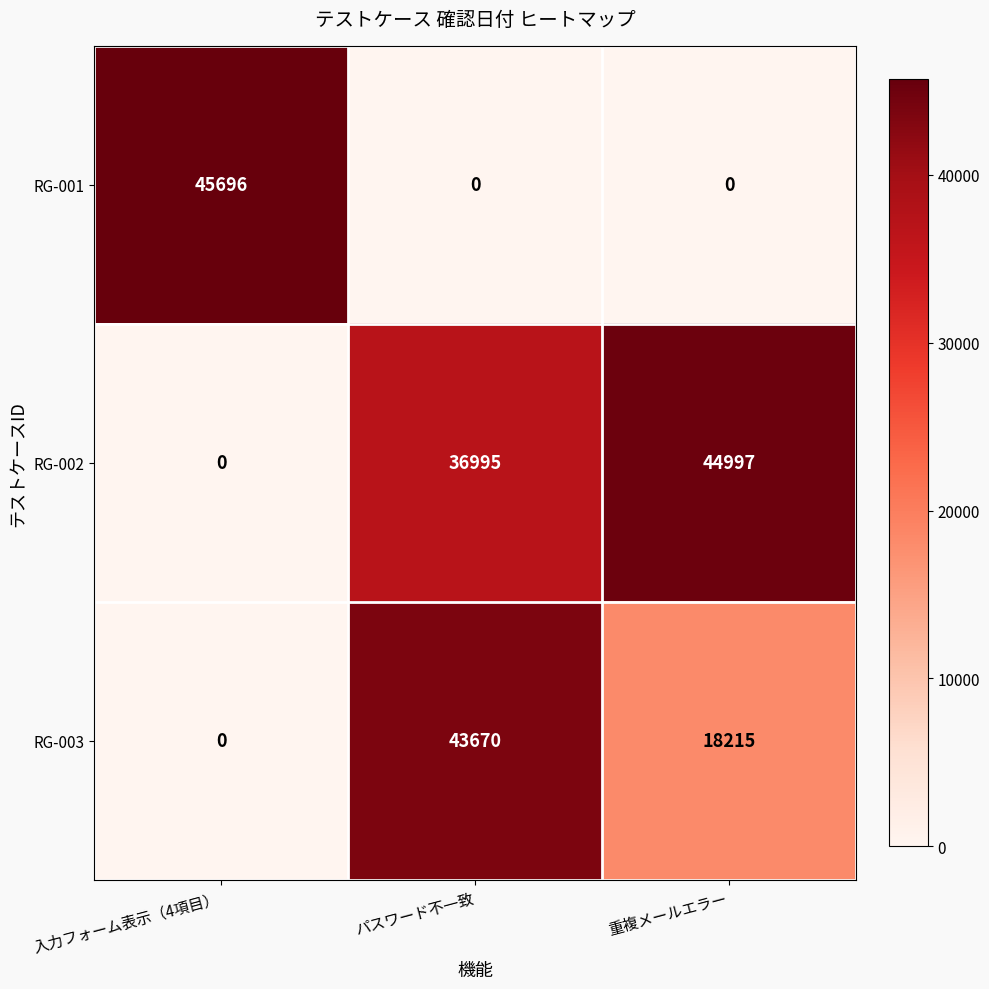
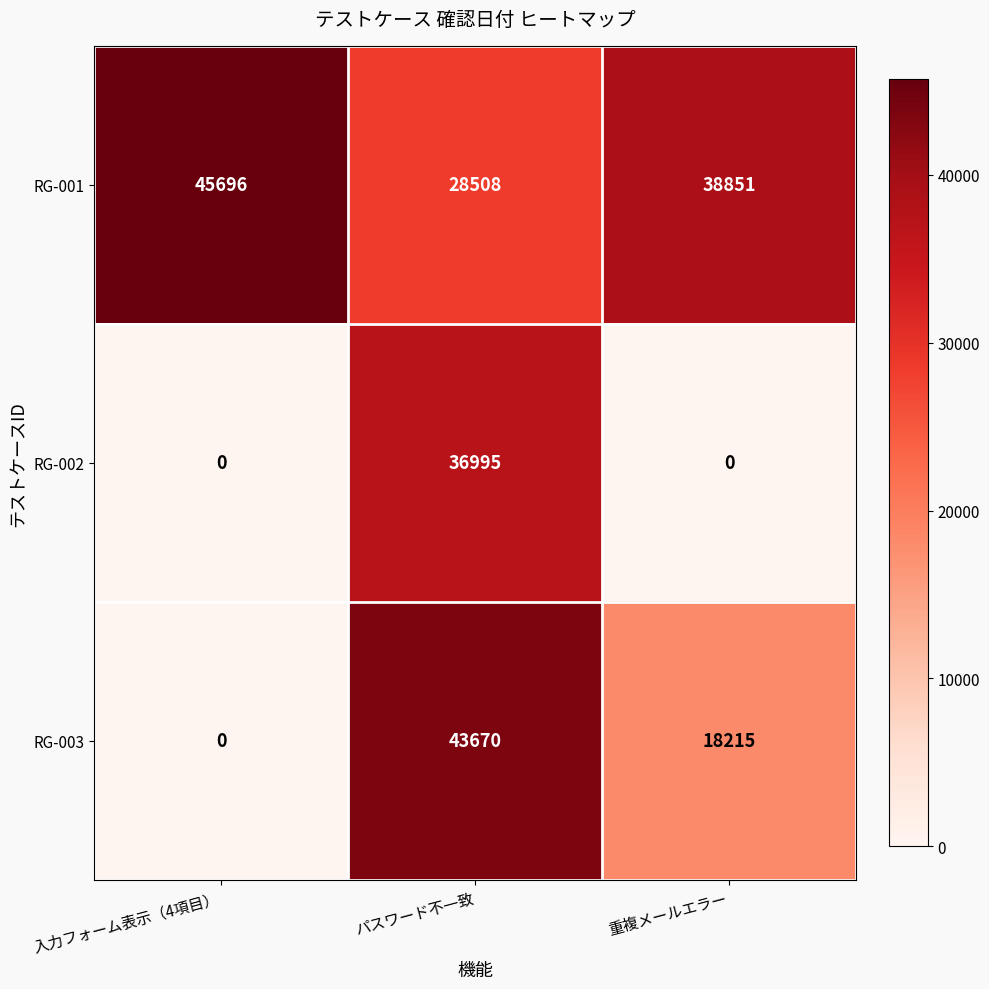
  {
    "RG-001": {
      "入力フォーム表示（4項目）": 45696,
-     "パスワード不一致": 0,
-     "重複メールエラー": 0
+     "パスワード不一致": 28508,
+     "重複メールエラー": 38851
    },
    "RG-002": {
      "入力フォーム表示（4項目）": 0,
      "パスワード不一致": 36995,
-     "重複メールエラー": 44997
+     "重複メールエラー": 0
    },
    "RG-003": {
      "入力フォーム表示（4項目）": 0,
      "パスワード不一致": 43670,
      "重複メールエラー": 18215
    }
  }
